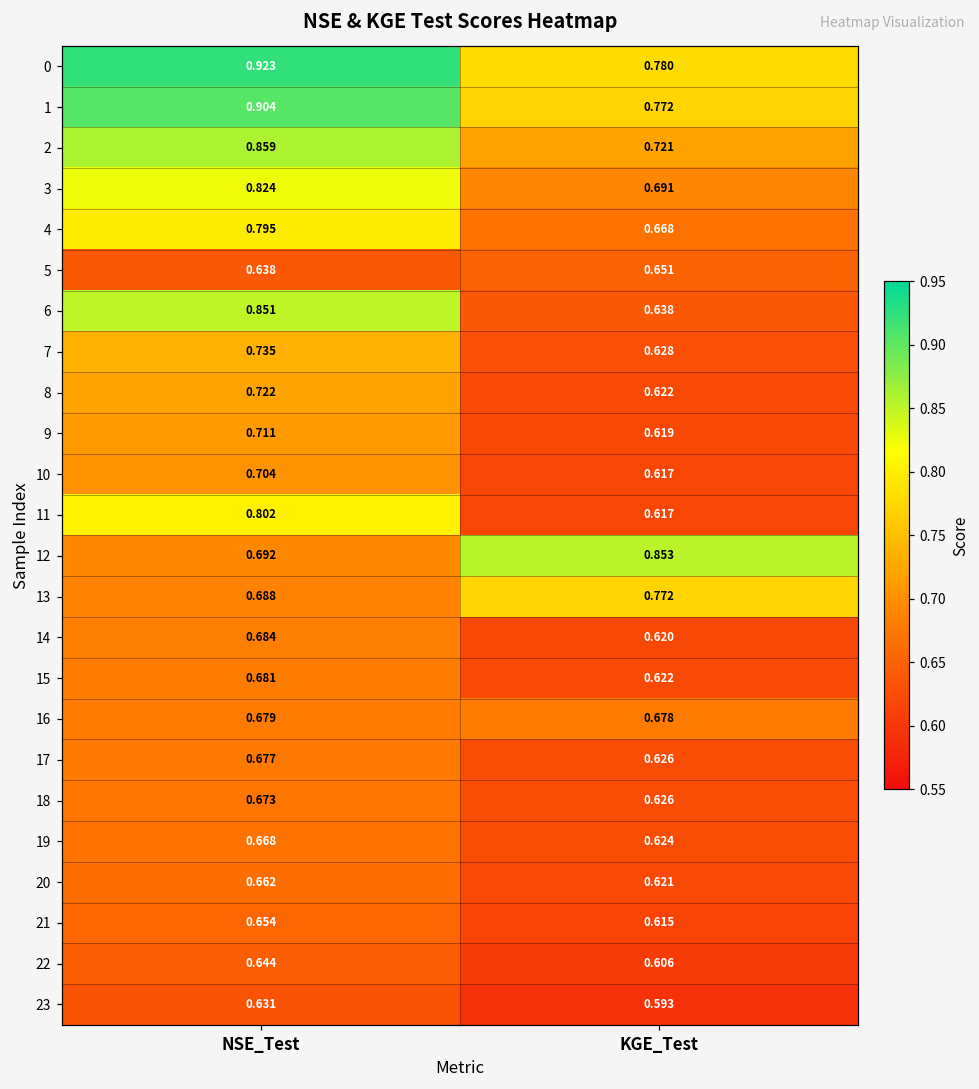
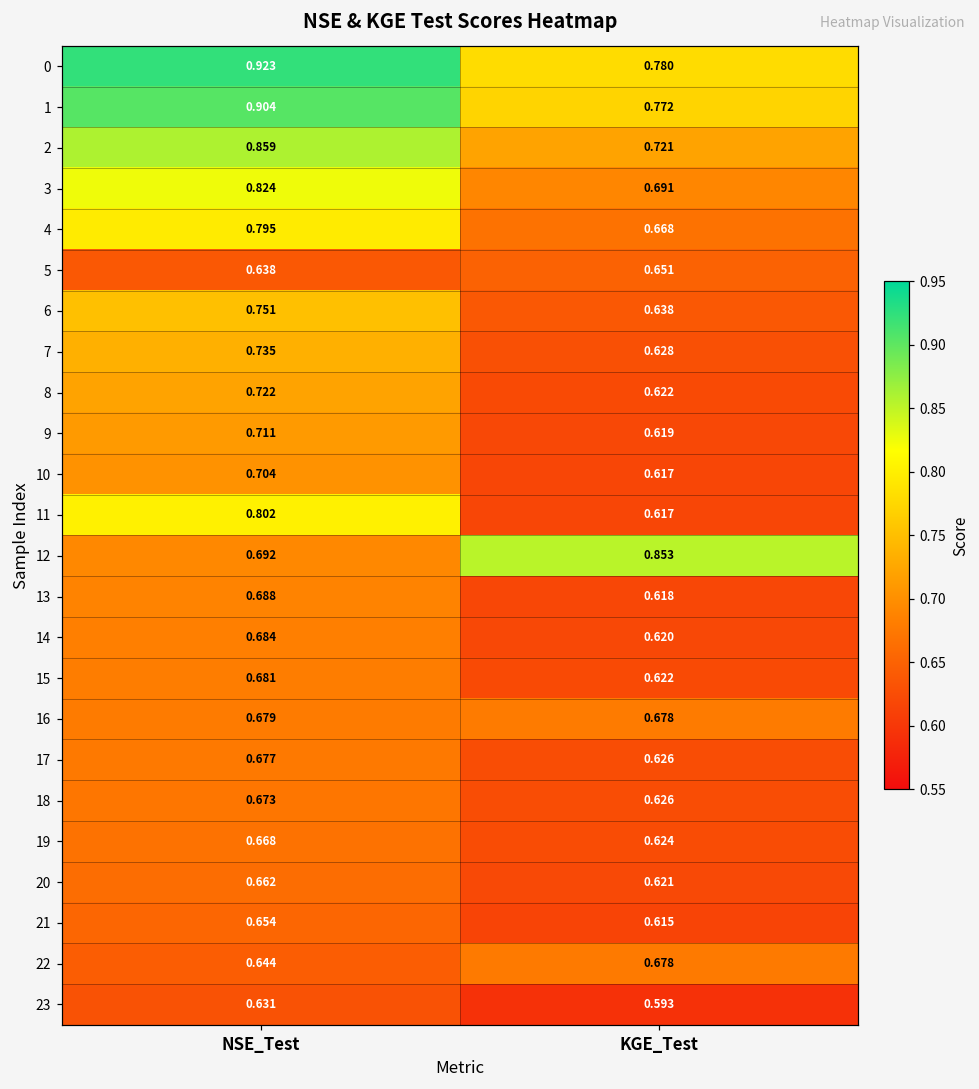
  {
    "0": {
      "NSE_Test": 0.923,
      "KGE_Test": 0.780
    },
    "1": {
      "NSE_Test": 0.904,
      "KGE_Test": 0.772
    },
    "2": {
      "NSE_Test": 0.859,
      "KGE_Test": 0.721
    },
    "3": {
      "NSE_Test": 0.824,
      "KGE_Test": 0.691
    },
    "4": {
      "NSE_Test": 0.795,
      "KGE_Test": 0.668
    },
    "5": {
      "NSE_Test": 0.638,
      "KGE_Test": 0.651
    },
    "6": {
-     "NSE_Test": 0.851,
+     "NSE_Test": 0.751,
      "KGE_Test": 0.638
    },
    "7": {
      "NSE_Test": 0.735,
      "KGE_Test": 0.628
    },
    "8": {
      "NSE_Test": 0.722,
      "KGE_Test": 0.622
    },
    "9": {
      "NSE_Test": 0.711,
      "KGE_Test": 0.619
    },
    "10": {
      "NSE_Test": 0.704,
      "KGE_Test": 0.617
    },
    "11": {
      "NSE_Test": 0.802,
      "KGE_Test": 0.617
    },
    "12": {
      "NSE_Test": 0.692,
      "KGE_Test": 0.853
    },
    "13": {
      "NSE_Test": 0.688,
-     "KGE_Test": 0.772
+     "KGE_Test": 0.618
    },
    "14": {
      "NSE_Test": 0.684,
      "KGE_Test": 0.620
    },
    "15": {
      "NSE_Test": 0.681,
      "KGE_Test": 0.622
    },
    "16": {
      "NSE_Test": 0.679,
      "KGE_Test": 0.678
    },
    "17": {
      "NSE_Test": 0.677,
      "KGE_Test": 0.626
    },
    "18": {
      "NSE_Test": 0.673,
      "KGE_Test": 0.626
    },
    "19": {
      "NSE_Test": 0.668,
      "KGE_Test": 0.624
    },
    "20": {
      "NSE_Test": 0.662,
      "KGE_Test": 0.621
    },
    "21": {
      "NSE_Test": 0.654,
      "KGE_Test": 0.615
    },
    "22": {
      "NSE_Test": 0.644,
-     "KGE_Test": 0.606
+     "KGE_Test": 0.678
    },
    "23": {
      "NSE_Test": 0.631,
      "KGE_Test": 0.593
    }
  }
